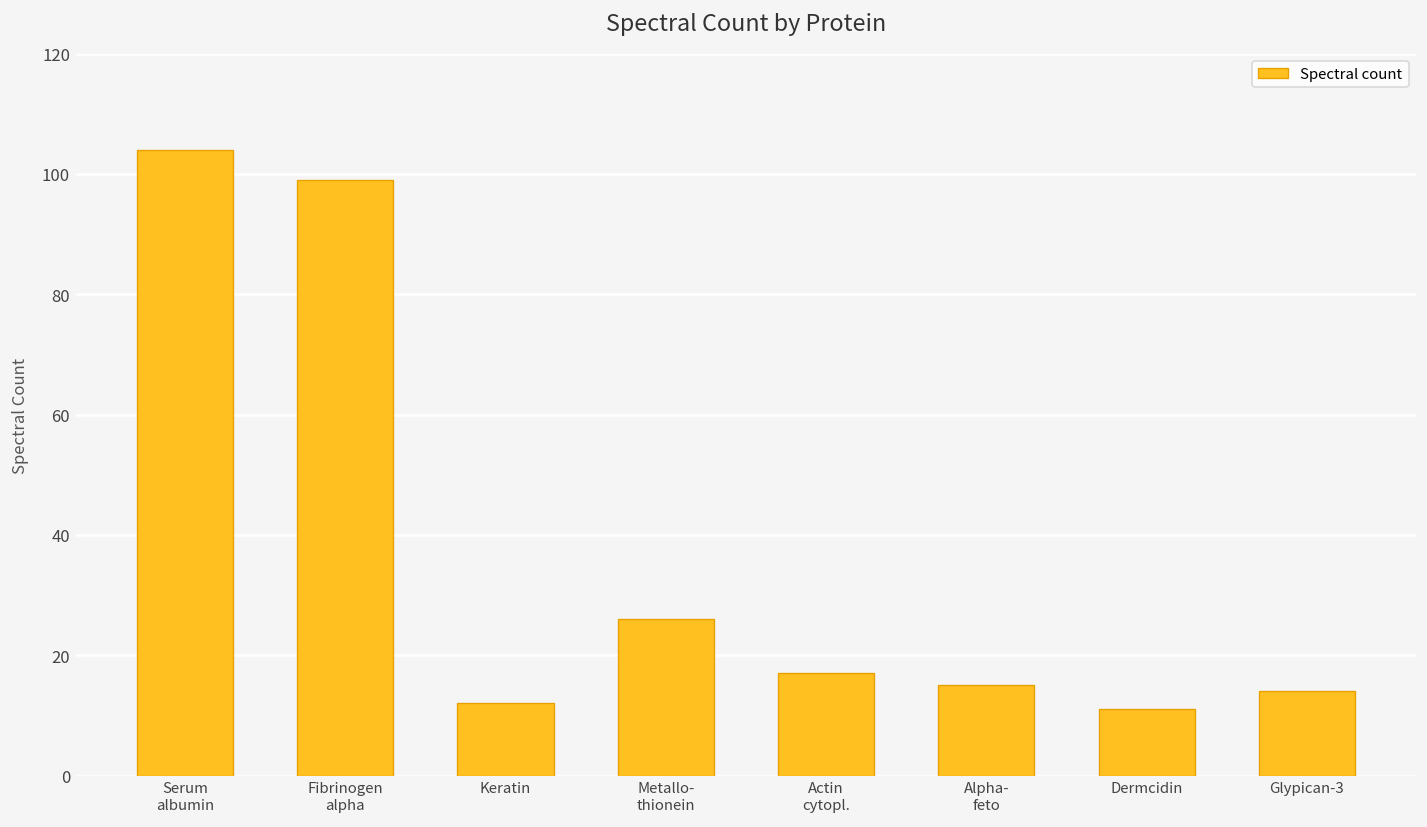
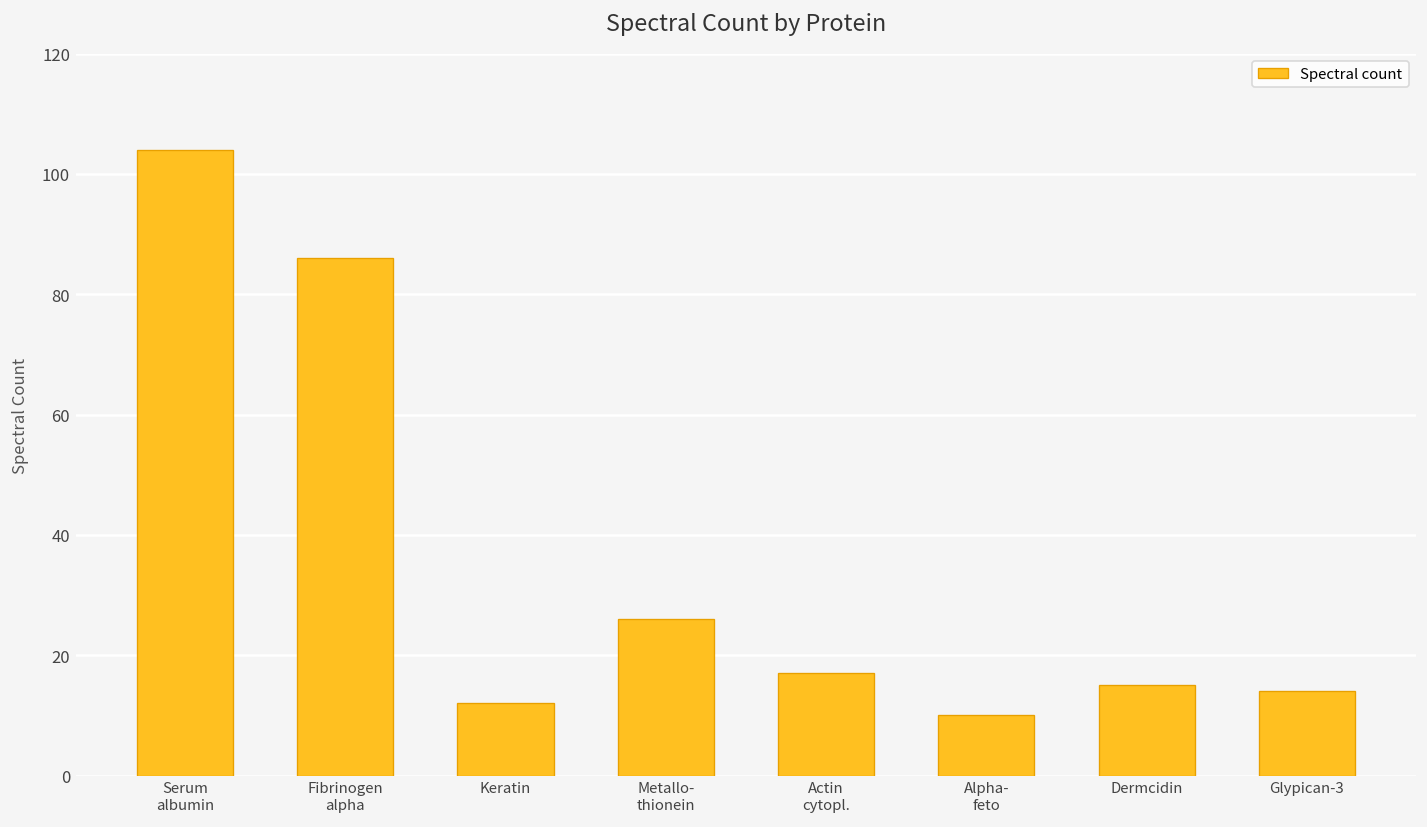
  {
    "Serum albumin": 104,
-   "Fibrinogen alpha": 99,
+   "Fibrinogen alpha": 86,
    "Keratin": 12,
    "Metallo- thionein": 26,
    "Actin cytopl.": 17,
-   "Alpha- feto": 15,
-   "Dermcidin": 11,
+   "Alpha- feto": 10,
+   "Dermcidin": 15,
    "Glypican-3": 14
  }
